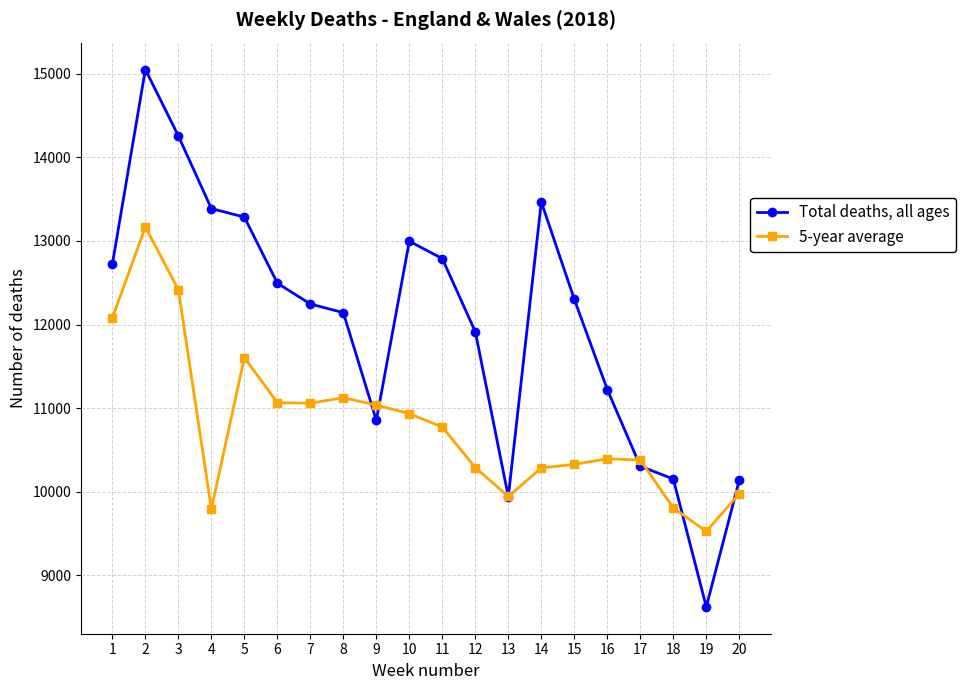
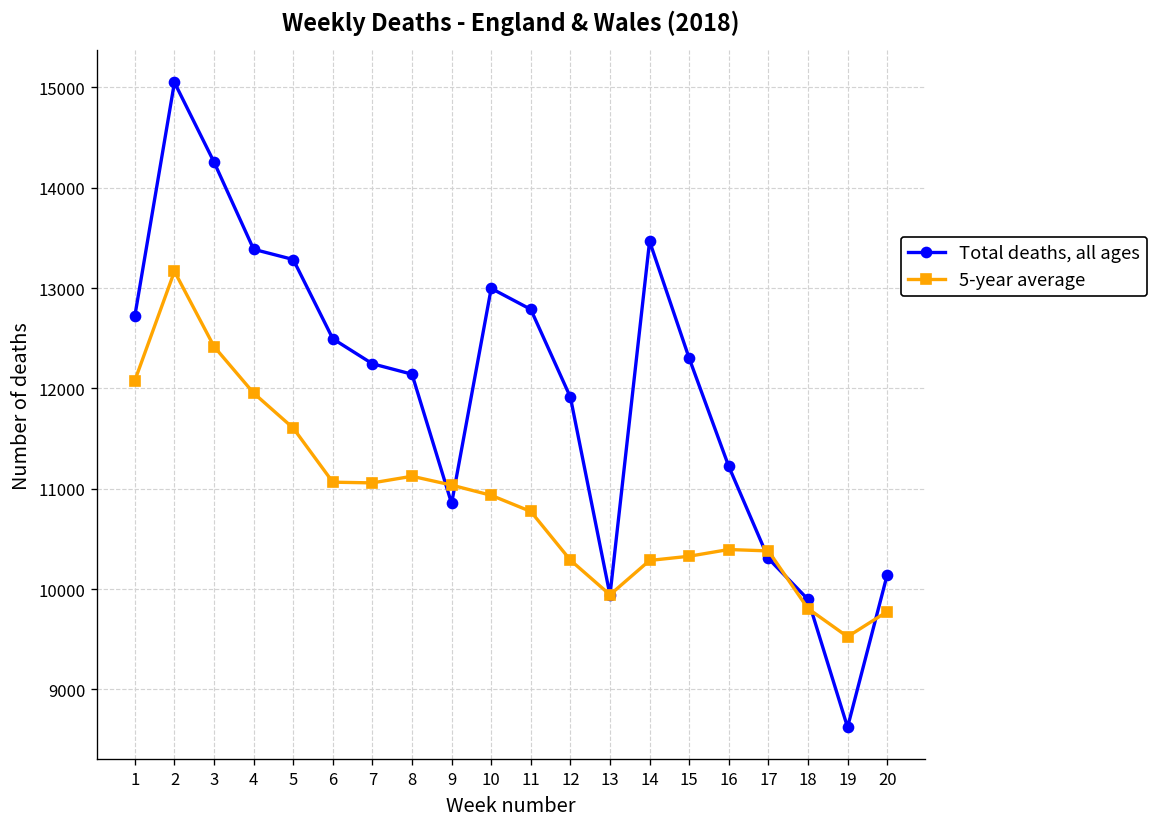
  {
    "Total deaths, all ages": {
      "1": 12700,
      "2": 15100,
      "3": 14300,
      "4": 13400,
      "5": 13300,
      "6": 12500,
      "7": 12200,
      "8": 12100,
      "9": 10900,
      "10": 13000,
      "11": 12800,
      "12": 11900,
      "14": 13500,
      "15": 12300,
      "16": 11200,
      "17": 10300,
-     "18": 10200,
+     "18": 9900,
      "19": 8600,
      "20": 10100
    },
    "5-year average": {
      "1": 12100,
      "2": 13200,
      "3": 12400,
-     "4": 9800,
+     "4": 12000,
      "5": 11600,
      "6": 11100,
      "7": 11100,
      "8": 11100,
      "9": 11000,
      "10": 10900,
      "11": 10800,
      "12": 10300,
      "14": 10300,
      "15": 10300,
      "16": 10400,
      "17": 10400,
      "18": 9800,
      "19": 9500,
-     "20": 10000
+     "20": 9800
    }
  }
